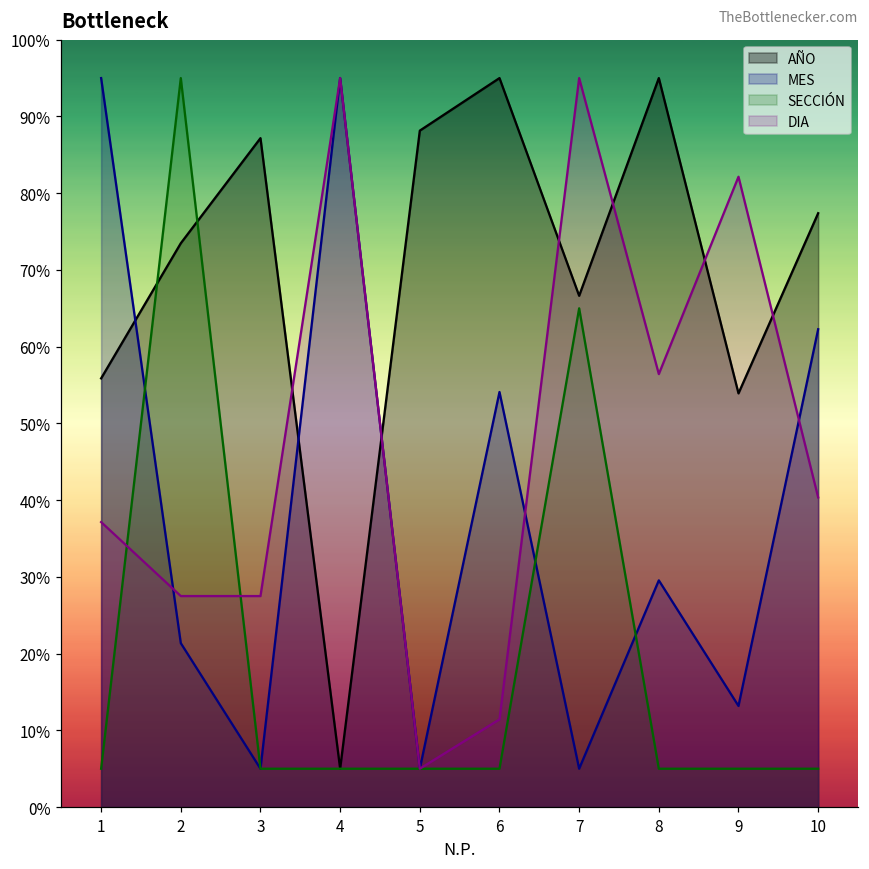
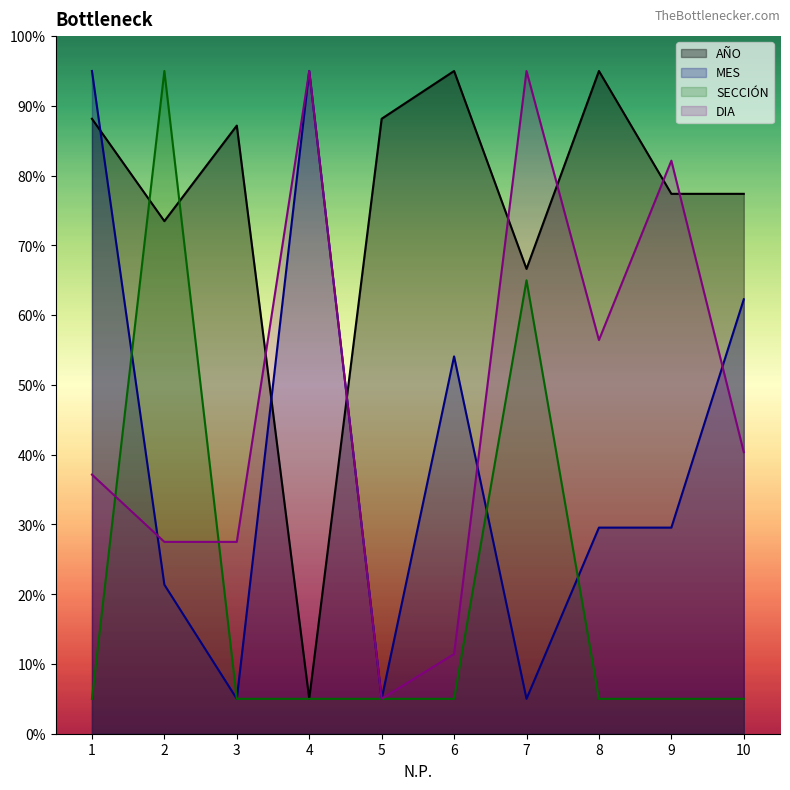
  {
    "AÑO": {
-     "1": "56%",
+     "1": "88%",
      "2": "73%",
      "3": "87%",
      "5": "88%",
      "6": "95%",
      "7": "67%",
      "8": "95%",
-     "9": "54%",
+     "9": "77%",
      "10": "77%"
    },
    "MES": {
      "1": "95%",
      "2": "21%",
      "6": "54%",
      "7": "5%",
      "8": "30%",
-     "9": "13%",
+     "9": "30%",
      "10": "62%"
    },
    "SECCIÓN": {
      "1": "5%",
      "2": "95%",
      "6": "5%",
      "7": "65%",
      "8": "5%",
      "9": "5%",
      "10": "5%"
    },
    "DIA": {
      "1": "37%",
      "2": "28%",
      "3": "28%",
      "6": "11%",
      "7": "95%",
      "8": "56%",
      "9": "82%",
      "10": "40%"
    }
  }
